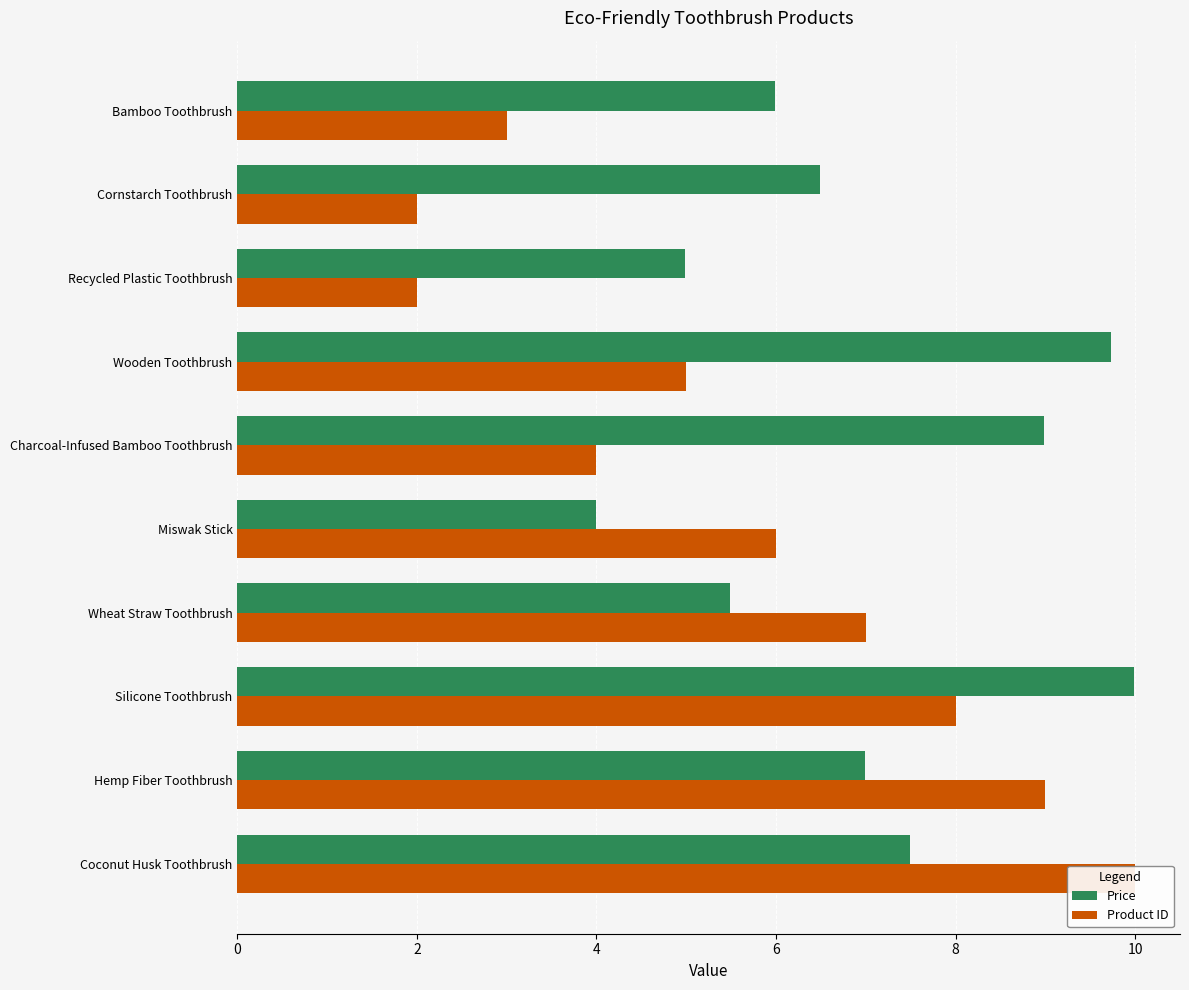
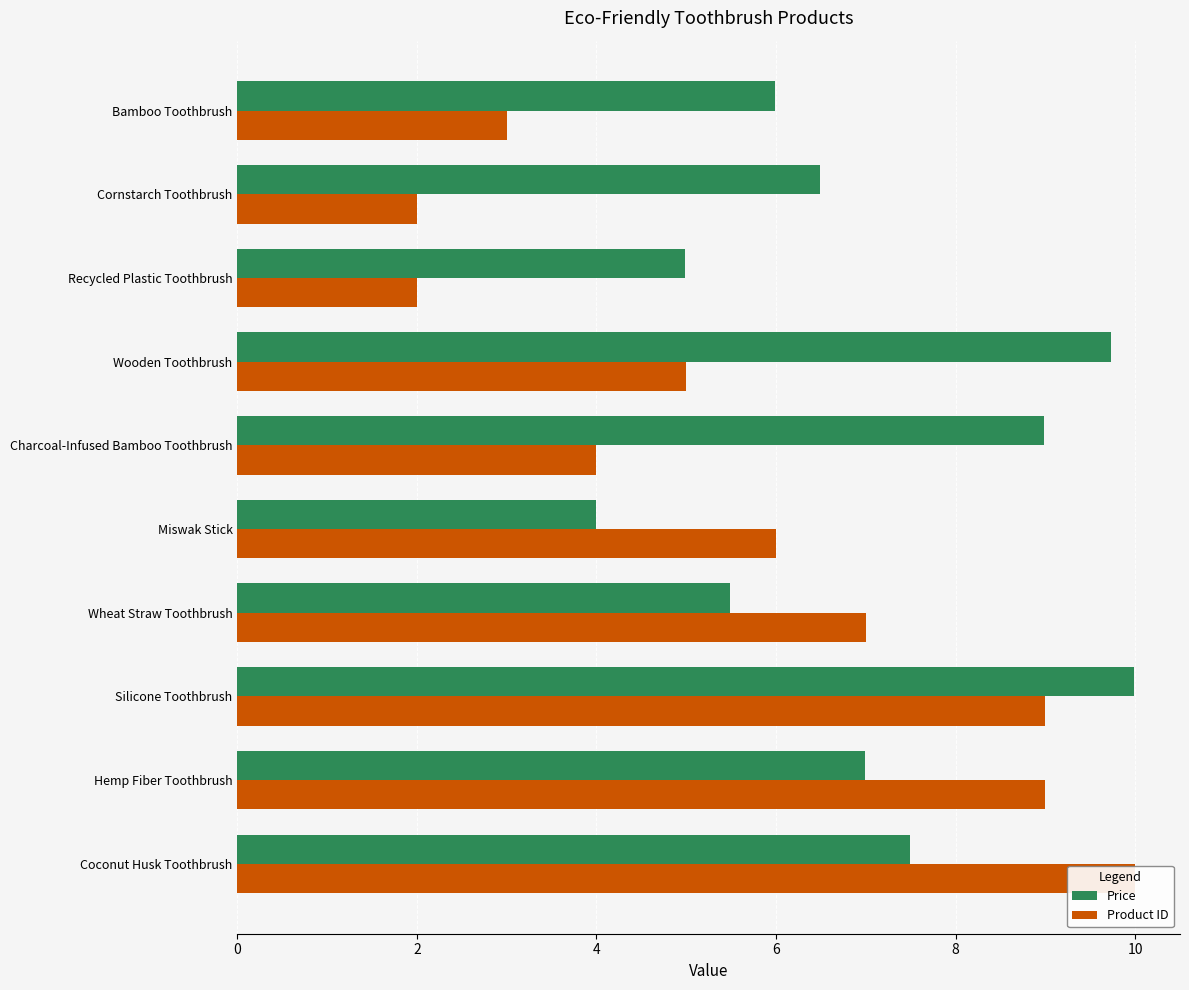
  {
    "Price": {
      "Bamboo Toothbrush": 6,
      "Cornstarch Toothbrush": 6.5,
      "Recycled Plastic Toothbrush": 5,
      "Wooden Toothbrush": 9.7,
      "Charcoal-Infused Bamboo Toothbrush": 9,
      "Miswak Stick": 4,
      "Wheat Straw Toothbrush": 5.5,
      "Silicone Toothbrush": 10,
      "Hemp Fiber Toothbrush": 7,
      "Coconut Husk Toothbrush": 7.5
    },
    "Product ID": {
      "Bamboo Toothbrush": 3,
      "Cornstarch Toothbrush": 2,
      "Recycled Plastic Toothbrush": 2,
      "Wooden Toothbrush": 5,
      "Charcoal-Infused Bamboo Toothbrush": 4,
      "Miswak Stick": 6,
      "Wheat Straw Toothbrush": 7,
-     "Silicone Toothbrush": 8,
+     "Silicone Toothbrush": 9,
      "Hemp Fiber Toothbrush": 9
    }
  }
